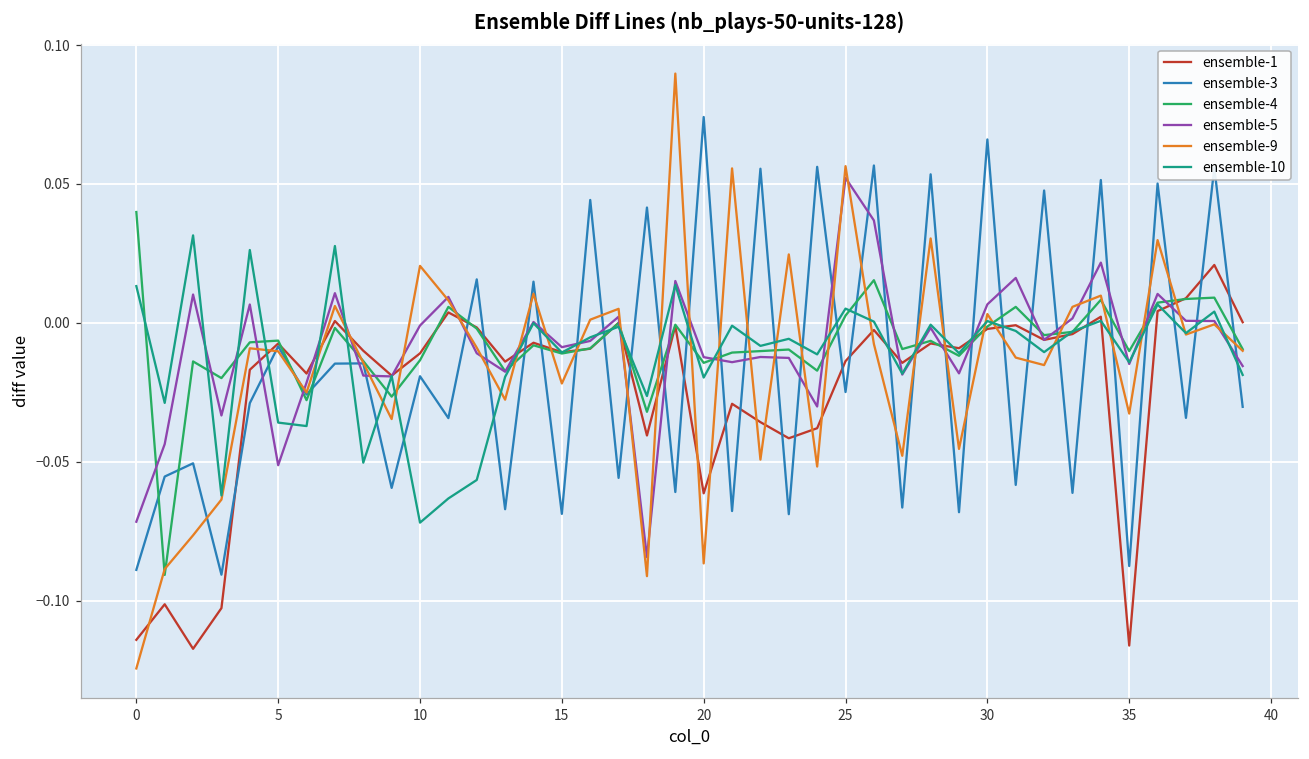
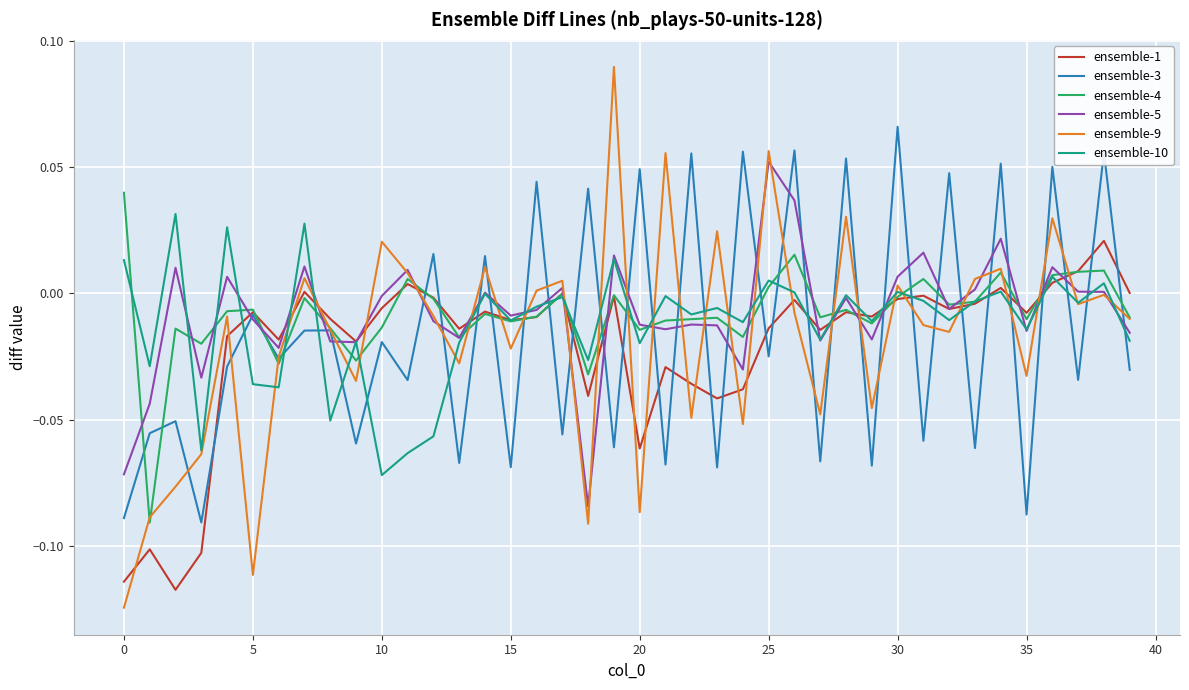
  {
    "ensemble-1": {
      "0": -0.114,
      "5": -0.007,
-     "10": -0.011,
+     "10": -0.006,
      "20": -0.061,
      "25": -0.014,
-     "35": -0.116
+     "35": -0.008
    },
    "ensemble-3": {
      "0": -0.089,
      "5": -0.008,
      "10": -0.019,
      "15": -0.069,
-     "20": 0.074,
+     "20": 0.049,
      "25": -0.025,
      "30": 0.066,
      "35": -0.088
    },
    "ensemble-5": {
      "0": -0.072,
-     "5": -0.051,
+     "5": -0.010,
      "10": -0.001,
      "15": -0.009,
      "20": -0.012,
      "25": 0.052,
      "30": 0.007
    },
    "ensemble-9": {
      "0": -0.124,
-     "5": -0.010,
+     "5": -0.111,
      "10": 0.021,
      "15": -0.022,
      "20": -0.087,
      "25": 0.056,
      "30": 0.003,
      "35": -0.033
    }
  }
